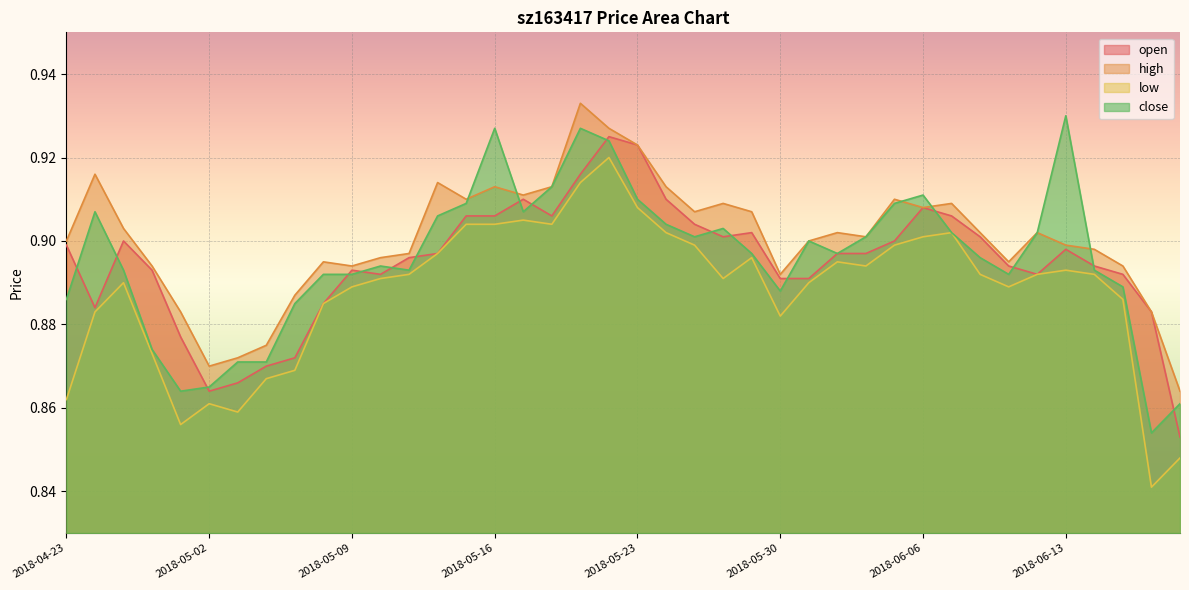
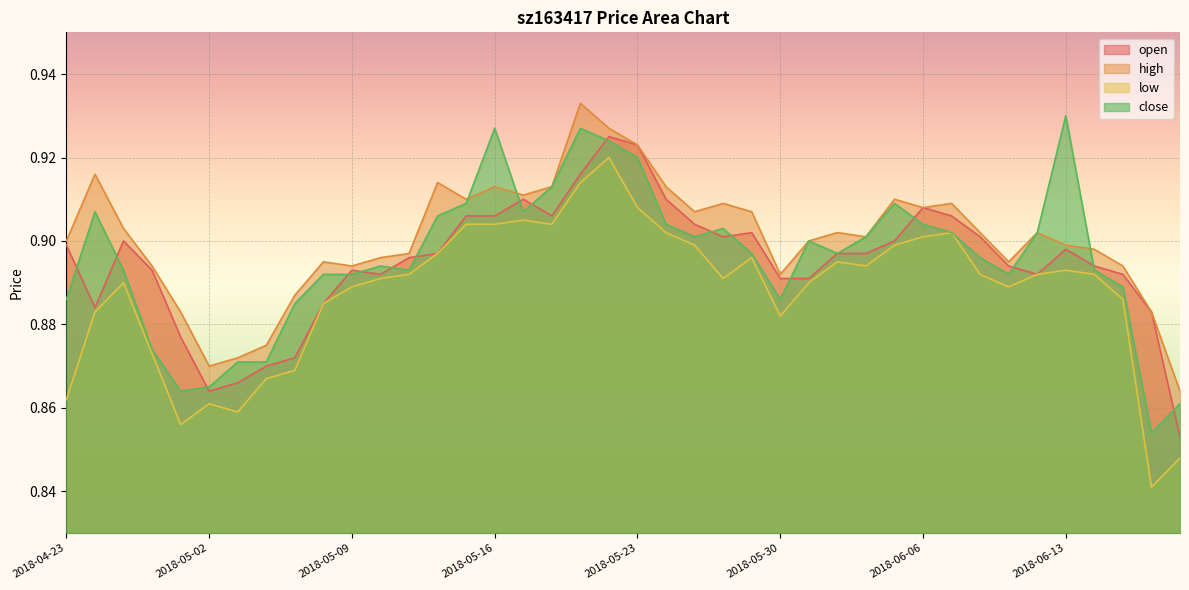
  {
    "close": {
      "2018-04-23": 0.886,
      "2018-05-02": 0.865,
      "2018-05-09": 0.892,
      "2018-05-16": 0.927,
-     "2018-05-23": 0.91,
-     "2018-05-30": 0.888,
-     "2018-06-06": 0.911,
+     "2018-05-23": 0.92,
+     "2018-05-30": 0.886,
+     "2018-06-06": 0.904,
      "2018-06-13": 0.930
    }
  }
